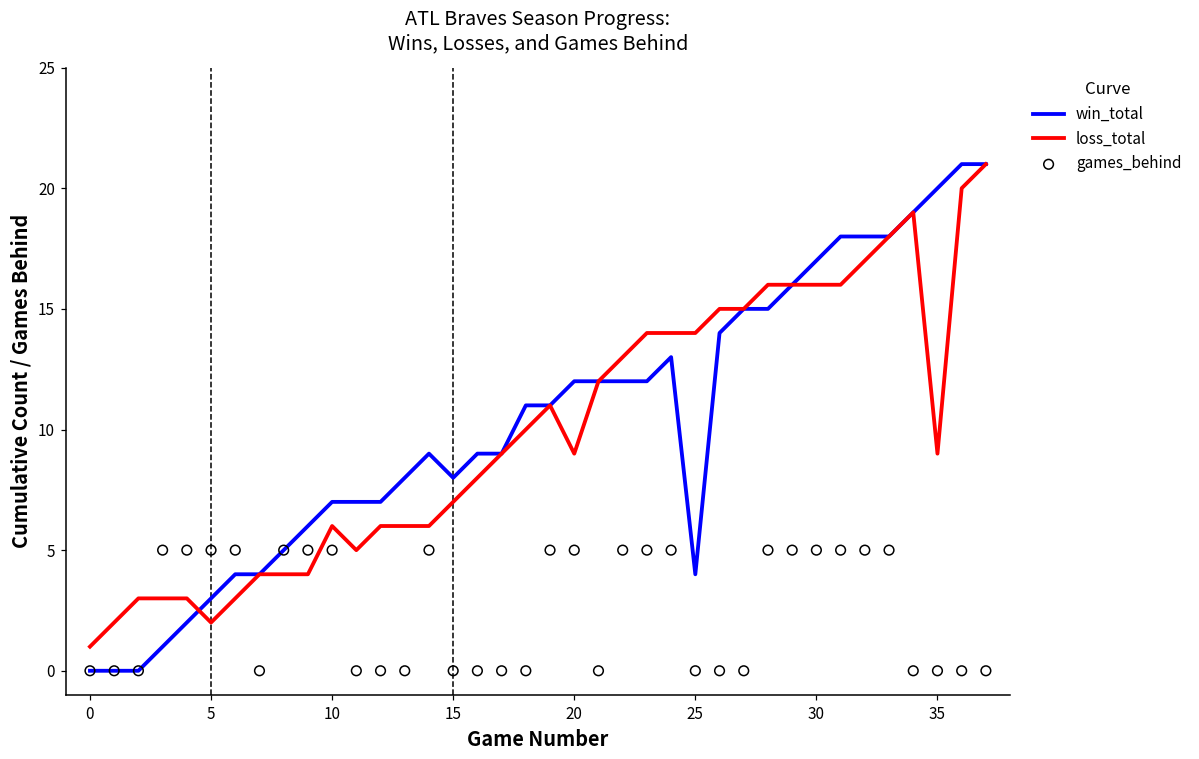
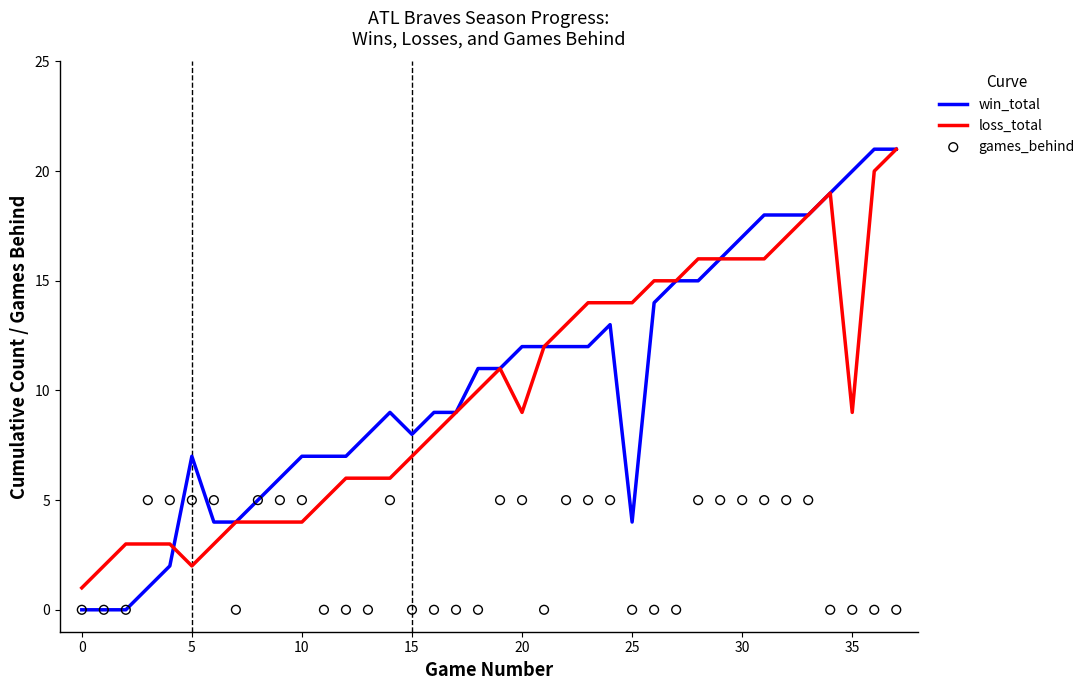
  {
    "win_total": {
-     "5": 3,
+     "5": 7,
      "10": 7,
      "15": 8,
      "20": 12,
      "25": 4,
      "30": 17,
      "35": 20
    },
    "loss_total": {
      "0": 1,
      "5": 2,
-     "10": 6,
+     "10": 4,
      "15": 7,
      "20": 9,
      "25": 14,
      "30": 16,
      "35": 9
    }
  }
